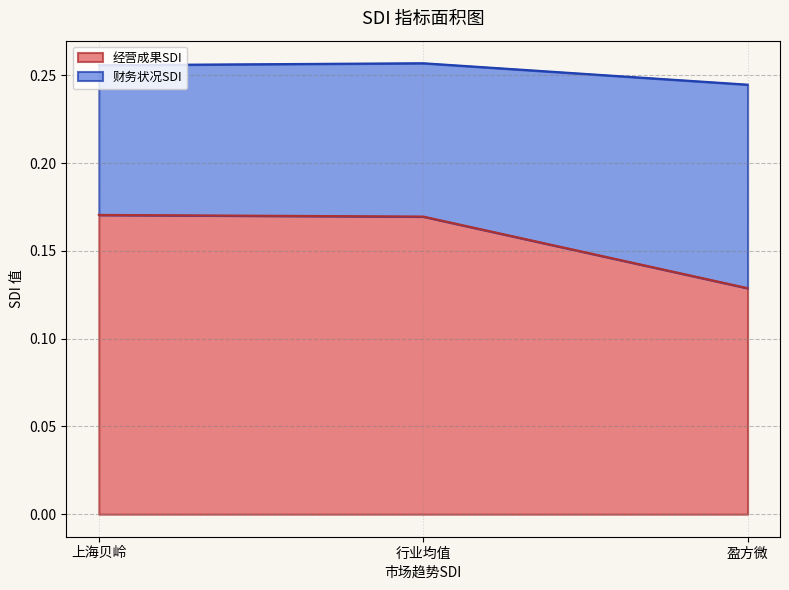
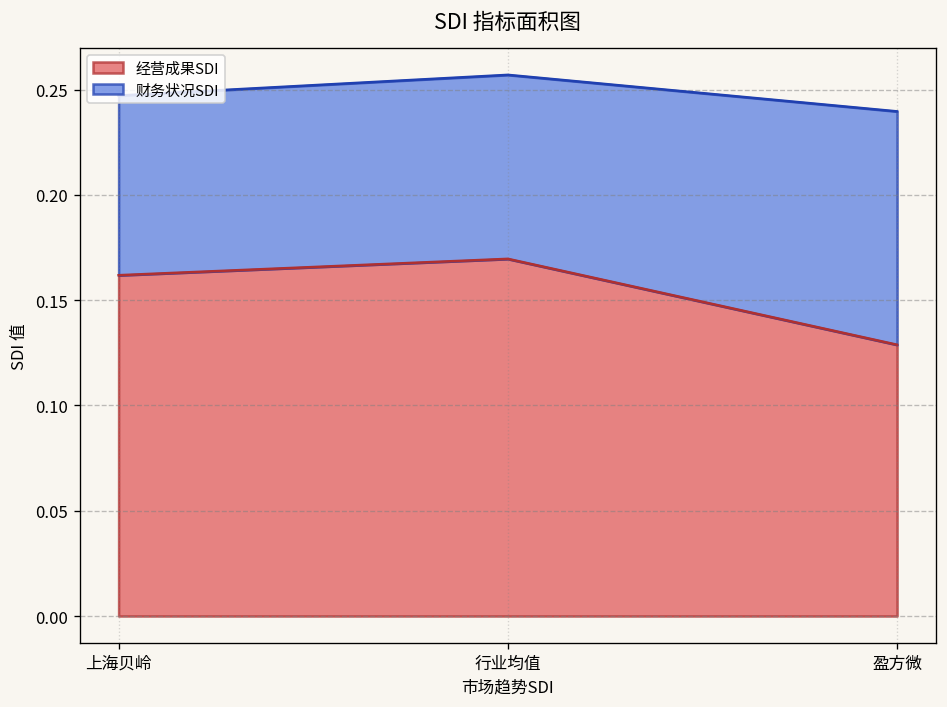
  {
    "经营成果SDI": {
-     "上海贝岭": 0.171,
+     "上海贝岭": 0.162,
      "行业均值": 0.170,
      "盈方微": 0.129
    },
    "财务状况SDI": {
      "行业均值": 0.087,
-     "盈方微": 0.116
+     "盈方微": 0.111
    }
  }
